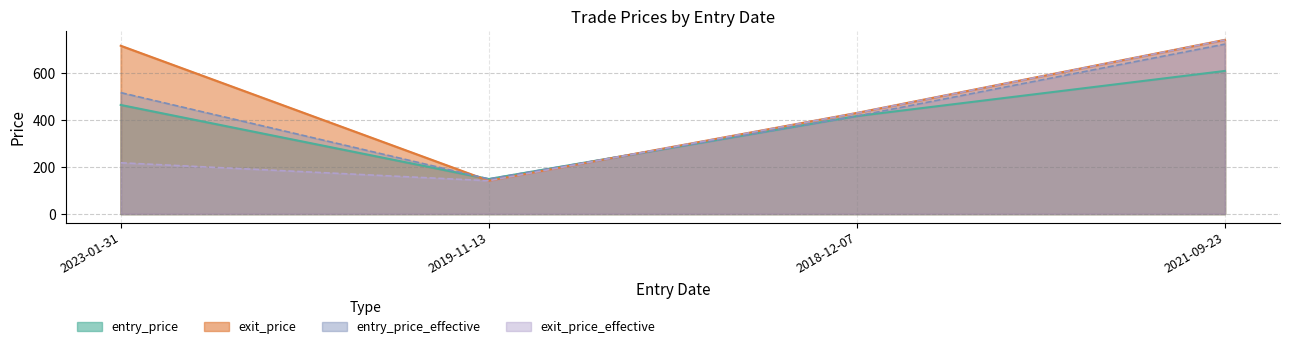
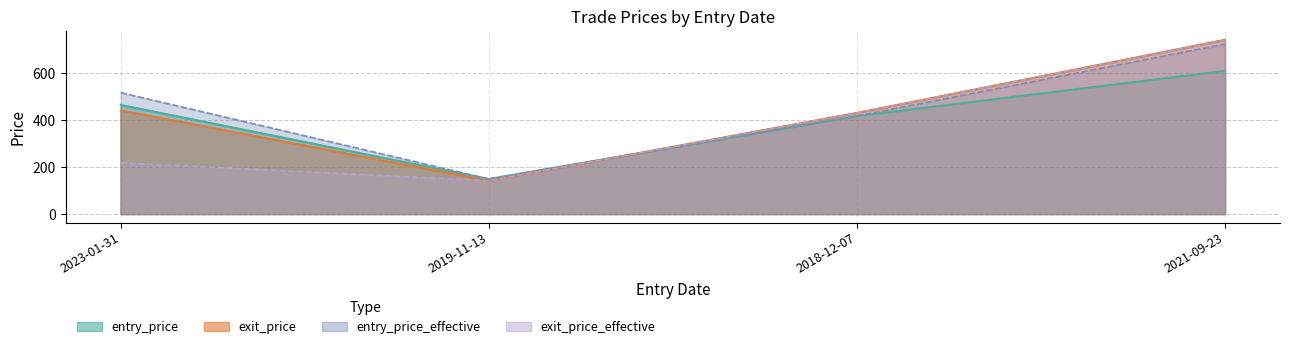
  {
    "entry_price": {
      "2023-01-31": 460,
      "2021-09-23": 610
    },
    "exit_price": {
-     "2023-01-31": 720
+     "2023-01-31": 440
    }
  }
